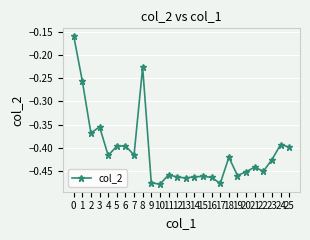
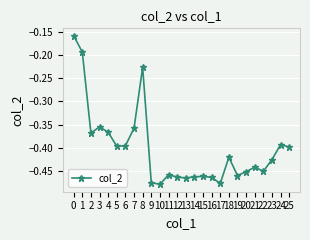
  {
    "0": -0.16,
-   "1": -0.26,
+   "1": -0.19,
    "2": -0.37,
    "3": -0.35,
-   "4": -0.42,
+   "4": -0.37,
    "5": -0.40,
    "6": -0.40,
-   "7": -0.42,
+   "7": -0.36,
    "8": -0.23,
    "9": -0.48
  }
